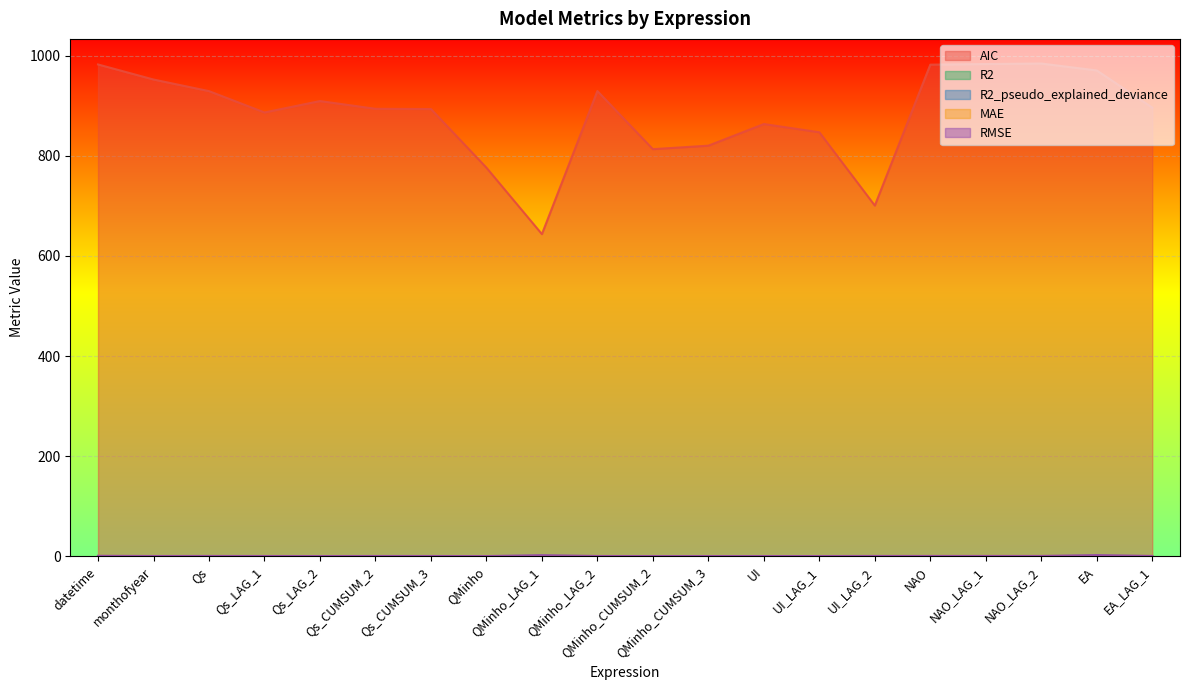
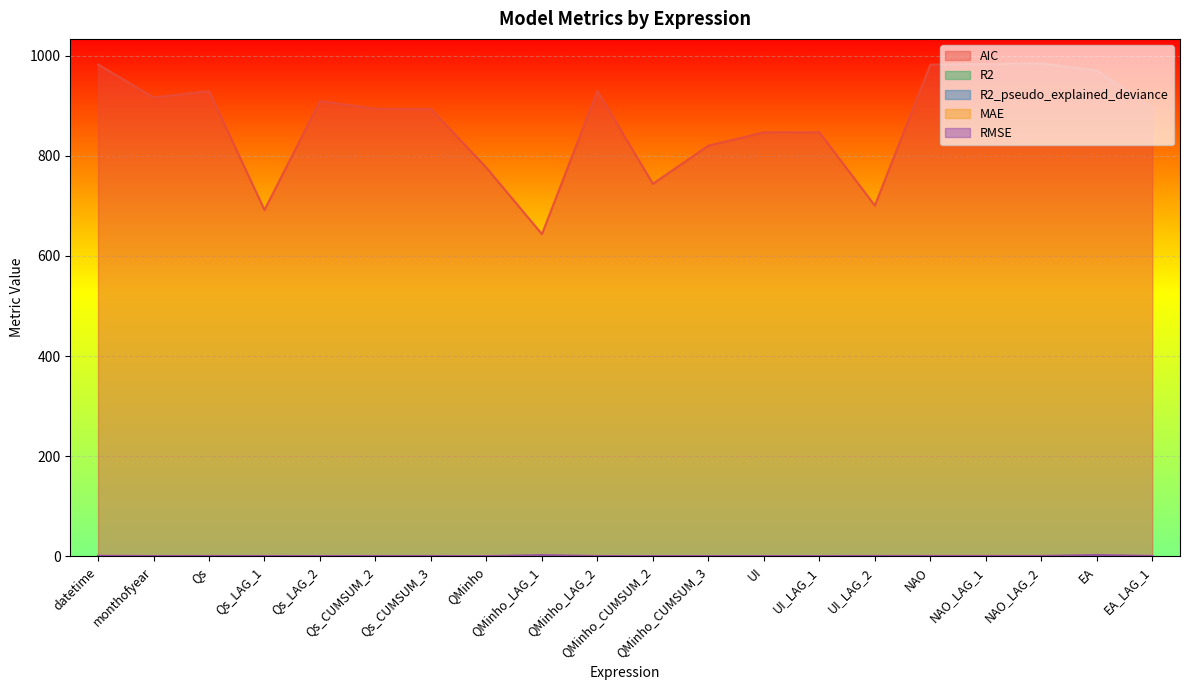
  {
    "AIC": {
      "datetime": 980,
-     "monthofyear": 950,
+     "monthofyear": 920,
      "Qs": 930,
-     "Qs_LAG_1": 890,
+     "Qs_LAG_1": 690,
      "Qs_LAG_2": 910,
      "Qs_CUMSUM_2": 890,
      "Qs_CUMSUM_3": 890,
      "QMinho": 780,
      "QMinho_LAG_1": 640,
      "QMinho_LAG_2": 930,
-     "QMinho_CUMSUM_2": 810,
+     "QMinho_CUMSUM_2": 740,
      "QMinho_CUMSUM_3": 820,
-     "UI": 860,
+     "UI": 850,
      "UI_LAG_1": 850,
      "UI_LAG_2": 700,
      "NAO": 980
    }
  }
